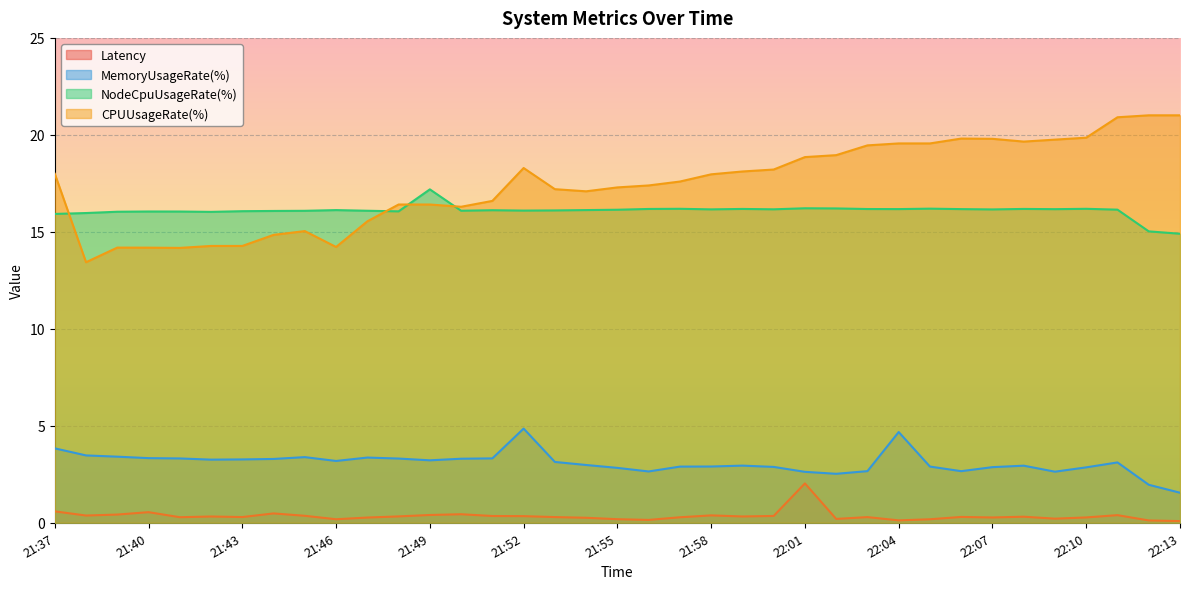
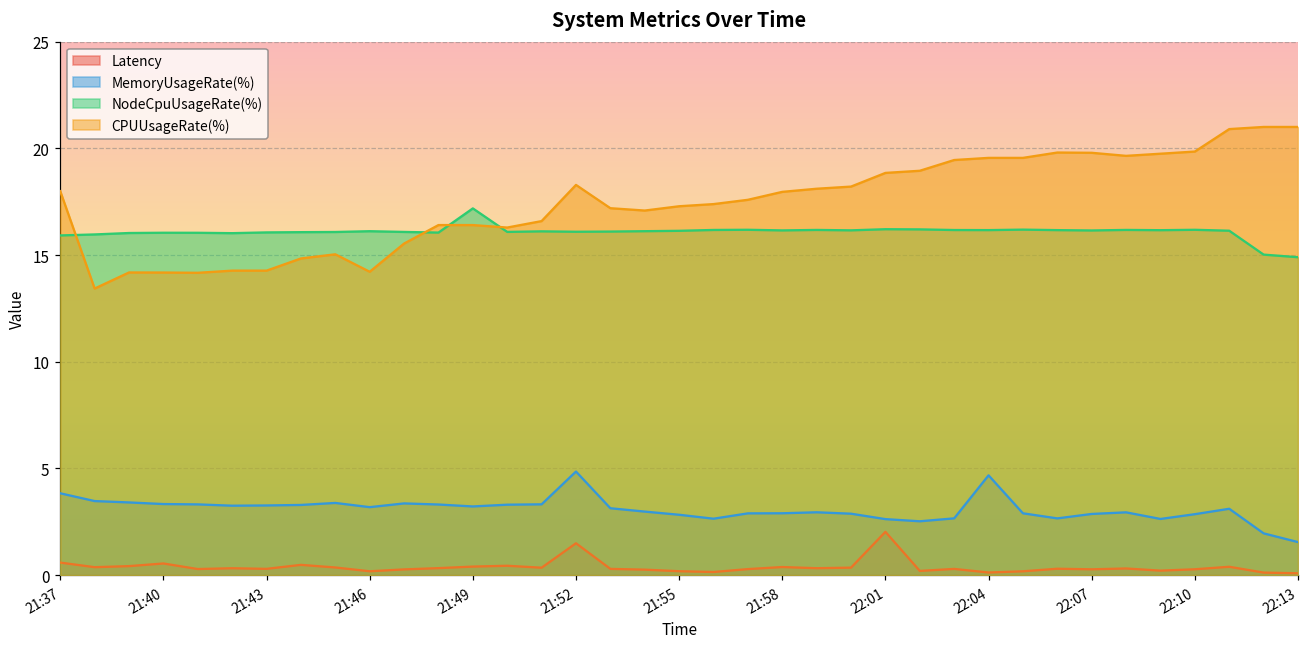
  {
    "Latency": {
      "21:37": 0.6,
      "21:40": 0.5,
      "21:43": 0.3,
      "21:46": 0.2,
      "21:49": 0.4,
-     "21:52": 0.3,
+     "21:52": 1.5,
      "21:55": 0.2,
      "21:58": 0.4,
      "22:01": 2.0,
      "22:04": 0.1,
      "22:07": 0.3,
      "22:10": 0.3,
      "22:13": 0.1
    },
    "MemoryUsageRate(%)": {
      "21:37": 3.8,
      "21:40": 3.3,
      "21:43": 3.3,
      "21:46": 3.2,
      "21:49": 3.2,
      "21:52": 4.9,
      "21:55": 2.8,
      "21:58": 2.9,
      "22:01": 2.6,
      "22:04": 4.7,
      "22:07": 2.9,
      "22:10": 2.9,
      "22:13": 1.5
    },
    "NodeCpuUsageRate(%)": {
      "21:37": 15.9,
      "21:40": 16.0,
      "21:43": 16.1,
      "21:46": 16.1,
      "21:49": 17.2,
      "21:52": 16.1,
      "21:55": 16.1,
      "21:58": 16.2,
      "22:01": 16.2,
      "22:04": 16.2,
      "22:07": 16.2,
      "22:10": 16.2,
      "22:13": 14.9
    },
    "CPUUsageRate(%)": {
      "21:37": 18.0,
      "21:40": 14.2,
      "21:43": 14.3,
      "21:46": 14.2,
      "21:49": 16.4,
      "21:52": 18.3,
      "21:55": 17.3,
      "21:58": 18.0,
      "22:01": 18.9,
      "22:04": 19.6,
      "22:07": 19.8,
      "22:10": 19.9,
      "22:13": 21.0
    }
  }
